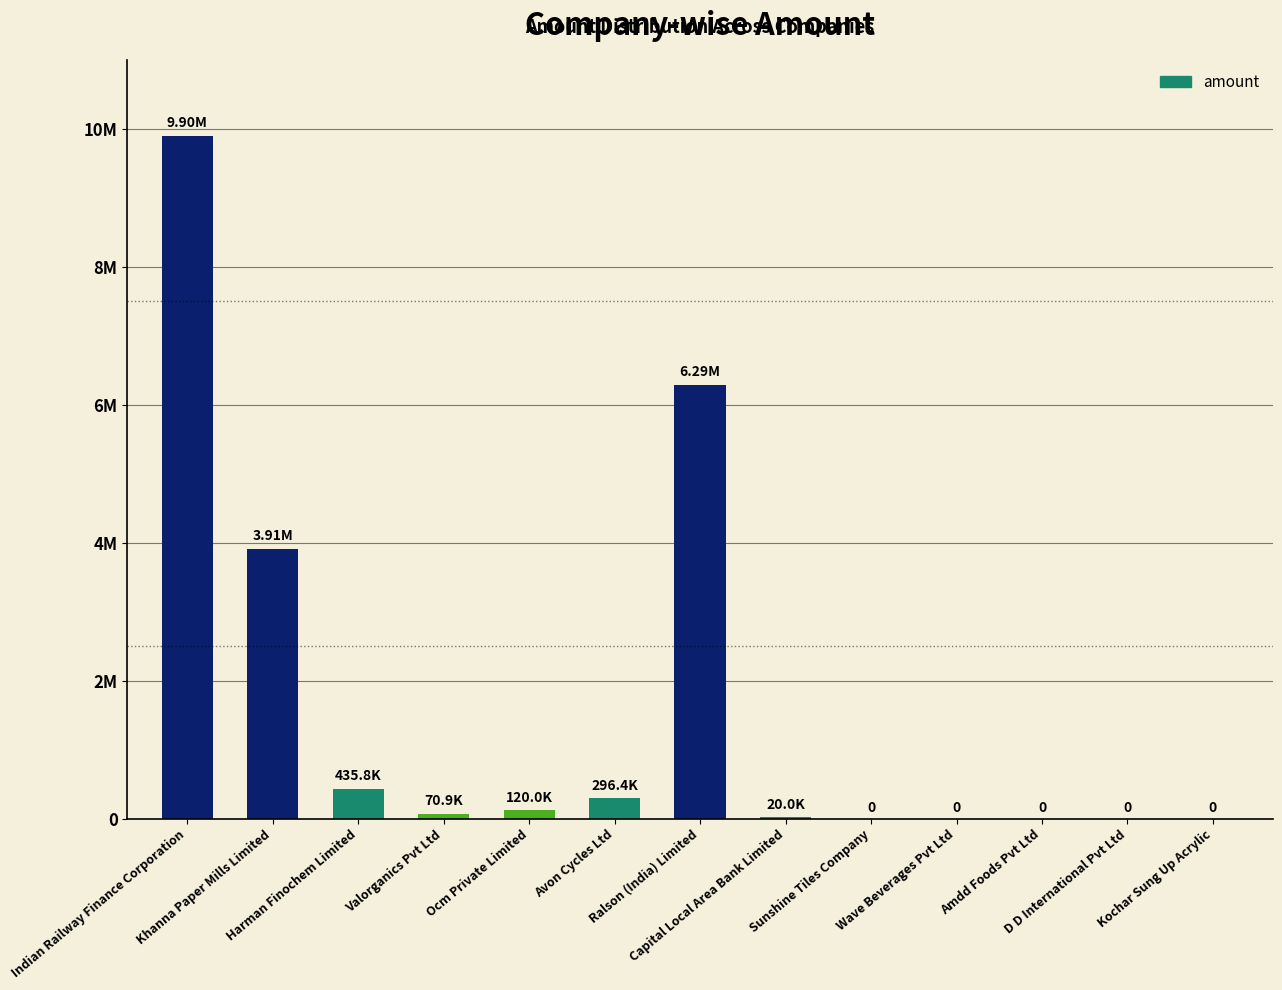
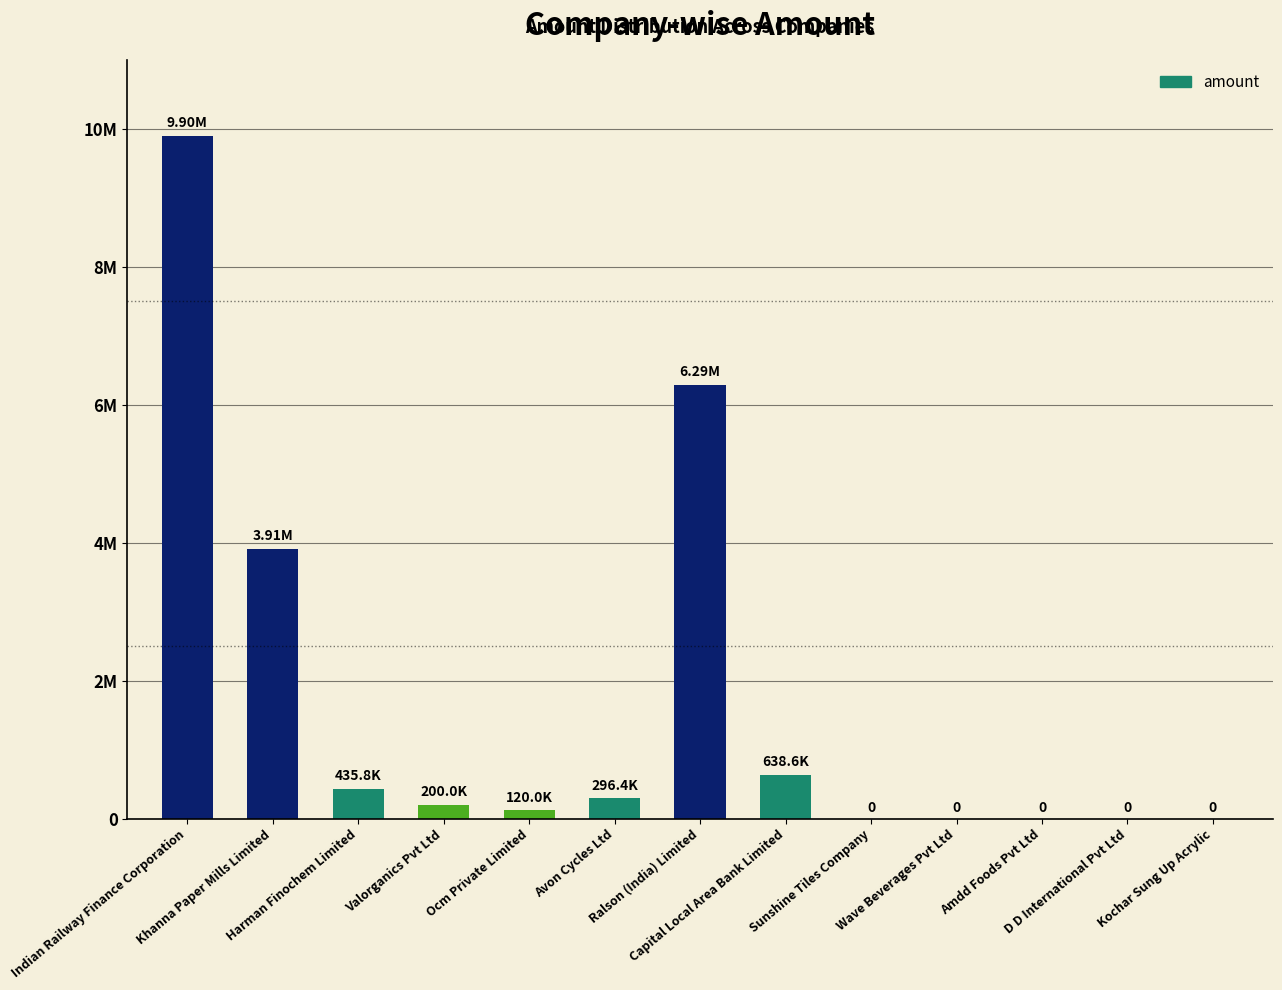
  {
    "Indian Railway Finance Corporation": "9.90M",
    "Khanna Paper Mills Limited": "3.91M",
    "Harman Finochem Limited": "435.8K",
-   "Valorganics Pvt Ltd": "70.9K",
+   "Valorganics Pvt Ltd": "200.0K",
    "Ocm Private Limited": "120.0K",
    "Avon Cycles Ltd": "296.4K",
    "Ralson (India) Limited": "6.29M",
-   "Capital Local Area Bank Limited": "20.0K",
+   "Capital Local Area Bank Limited": "638.6K",
    "Sunshine Tiles Company": "0",
    "Wave Beverages Pvt Ltd": "0",
    "Amdd Foods Pvt Ltd": "0",
    "D D International Pvt Ltd": "0",
    "Kochar Sung Up Acrylic": "0"
  }
